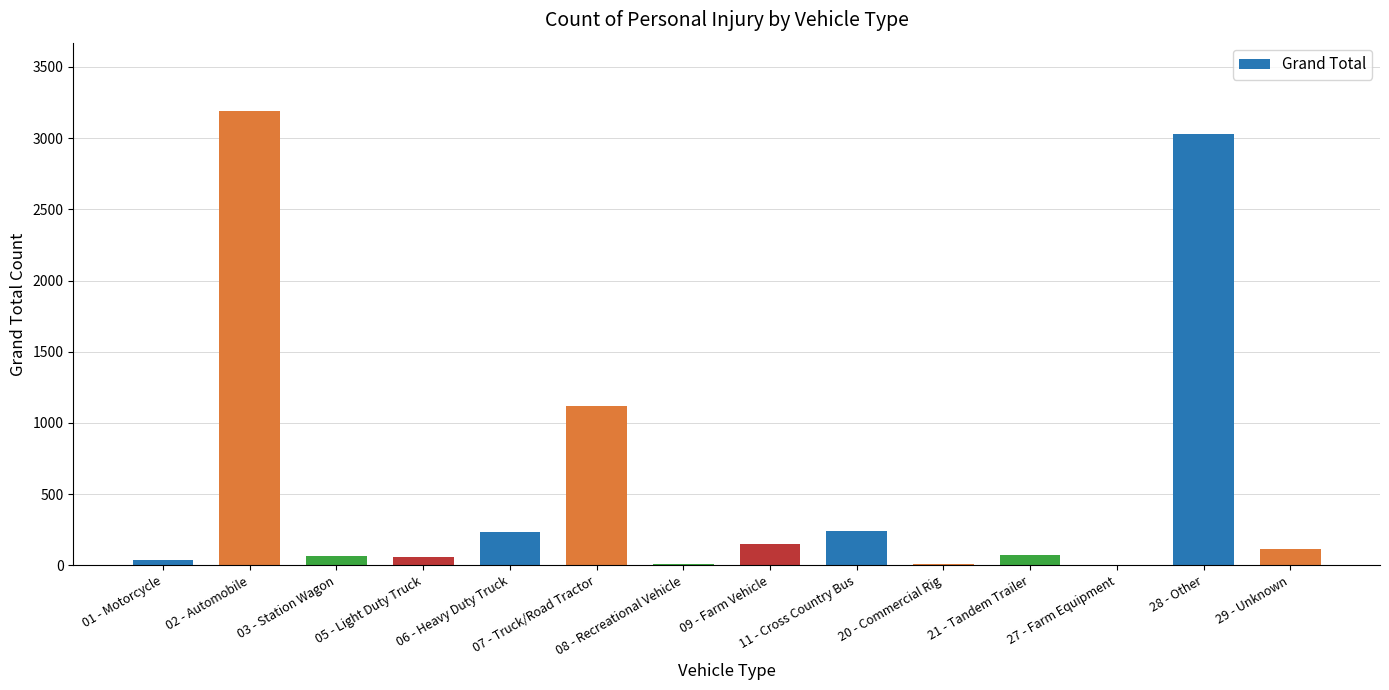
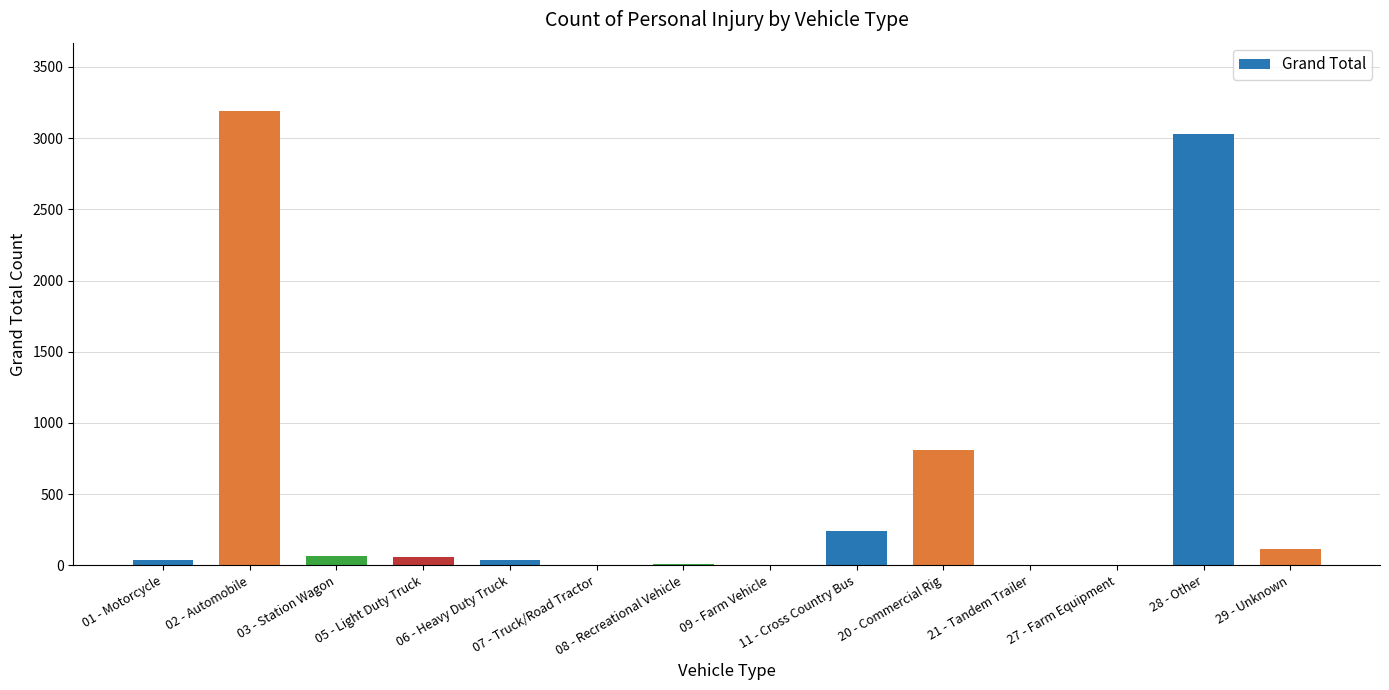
  {
    "01 - Motorcycle": 40,
    "02 - Automobile": 3190,
    "03 - Station Wagon": 70,
    "05 - Light Duty Truck": 60,
-   "06 - Heavy Duty Truck": 230,
-   "07 - Truck/Road Tractor": 1120,
-   "09 - Farm Vehicle": 150,
+   "06 - Heavy Duty Truck": 40,
+   "07 - Truck/Road Tractor": 10,
+   "09 - Farm Vehicle": 0,
    "11 - Cross Country Bus": 240,
-   "20 - Commercial Rig": 10,
-   "21 - Tandem Trailer": 80,
+   "20 - Commercial Rig": 810,
+   "21 - Tandem Trailer": 0,
    "28 - Other": 3030,
    "29 - Unknown": 110
  }
